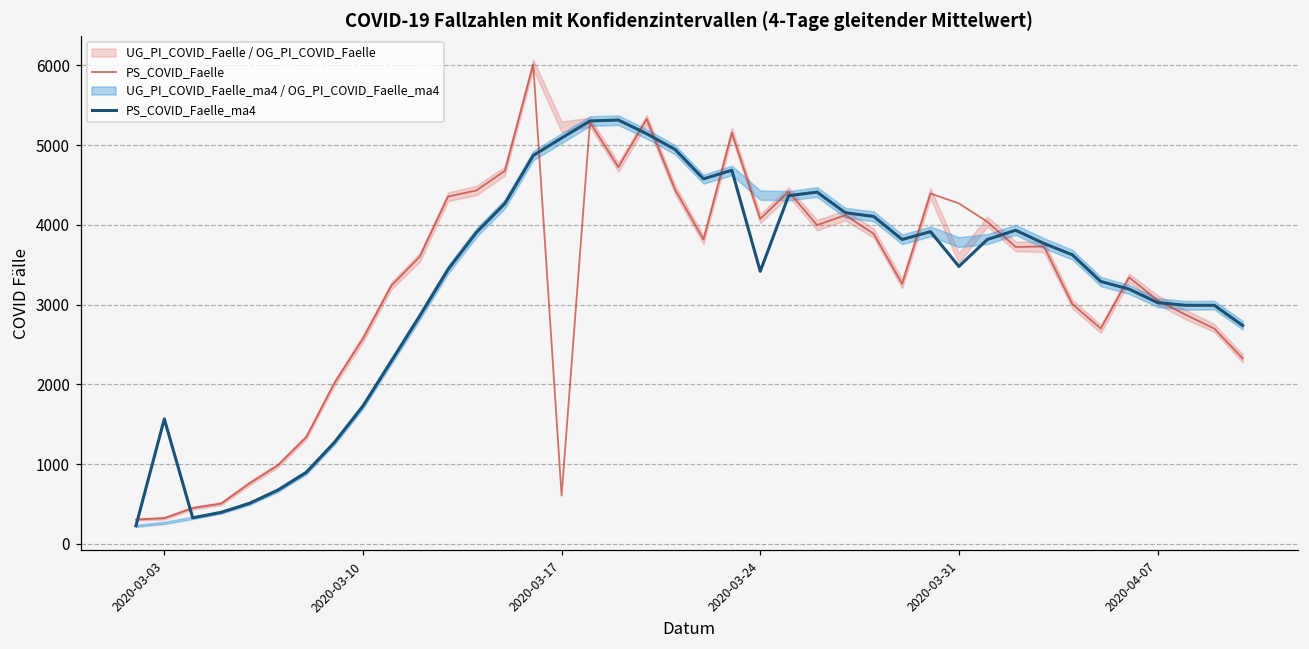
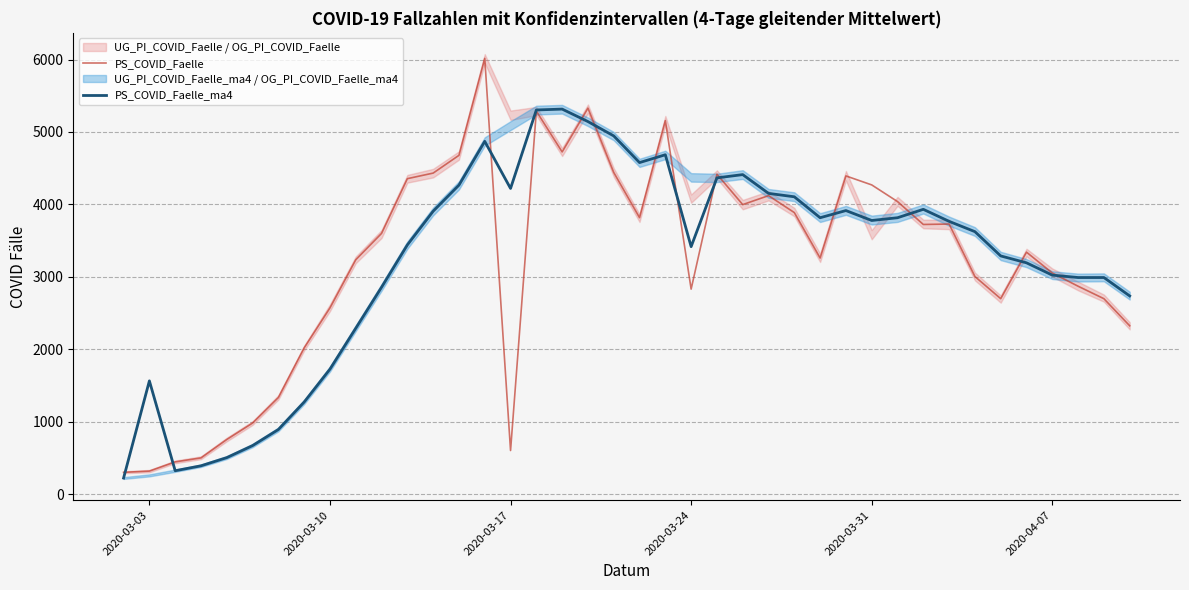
  {
    "PS_COVID_Faelle": {
      "2020-03-10": 2600,
      "2020-03-17": 600,
-     "2020-03-24": 4100,
+     "2020-03-24": 2800,
      "2020-03-31": 4300
    },
    "PS_COVID_Faelle_ma4": {
      "2020-03-03": 1600,
      "2020-03-10": 1700,
-     "2020-03-17": 5100,
+     "2020-03-17": 4200,
      "2020-03-24": 3400,
-     "2020-03-31": 3500
+     "2020-03-31": 3800
    }
  }
